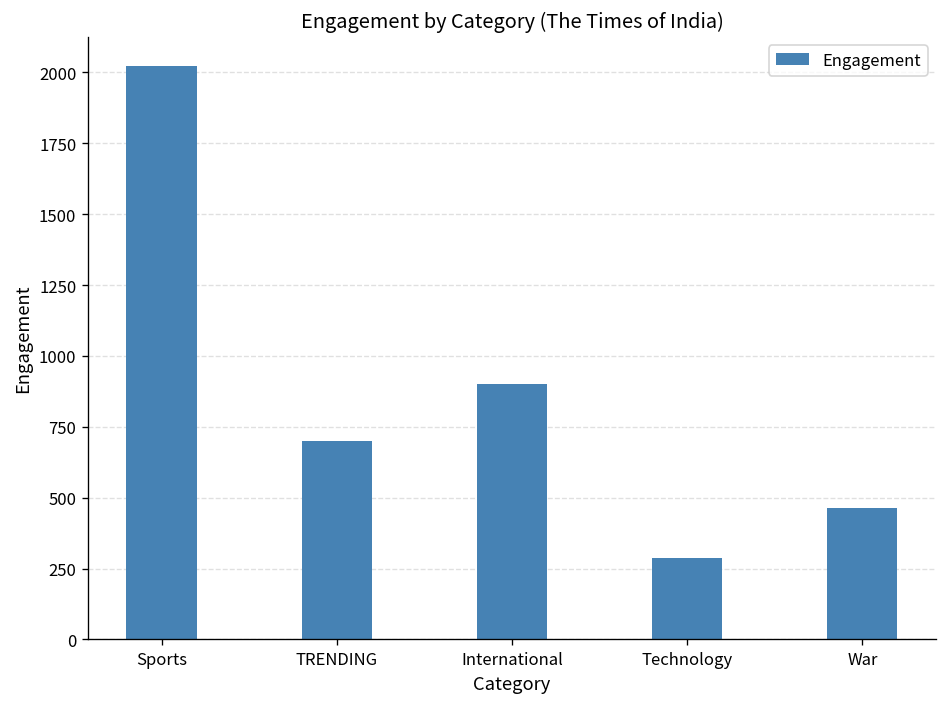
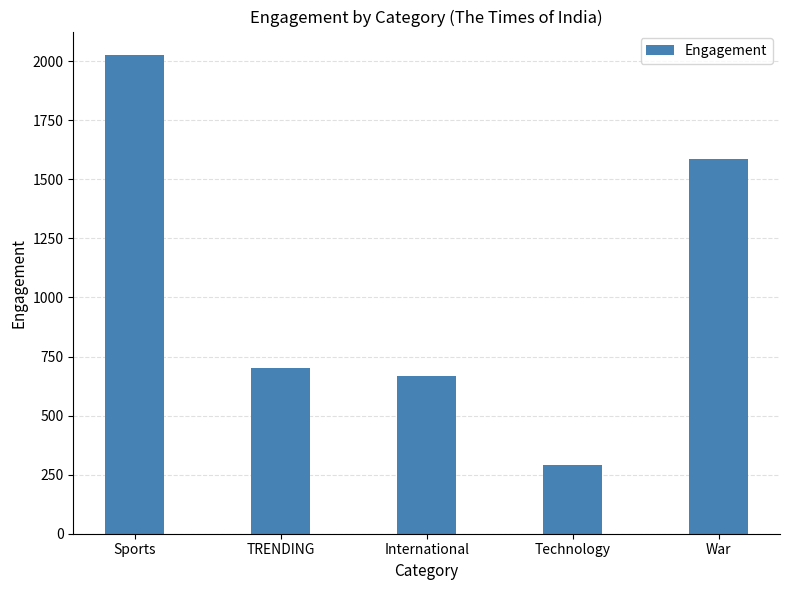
  {
    "Sports": 2020,
    "TRENDING": 700,
-   "International": 900,
+   "International": 670,
    "Technology": 290,
-   "War": 460
+   "War": 1590
  }
